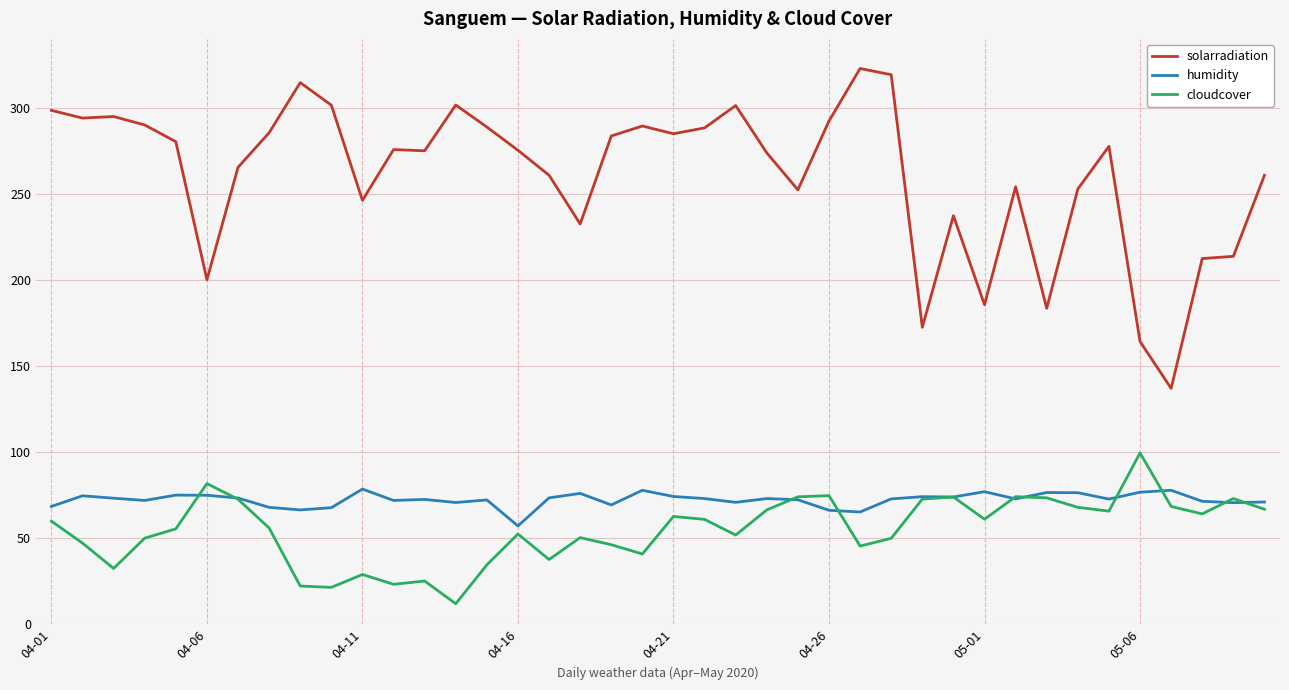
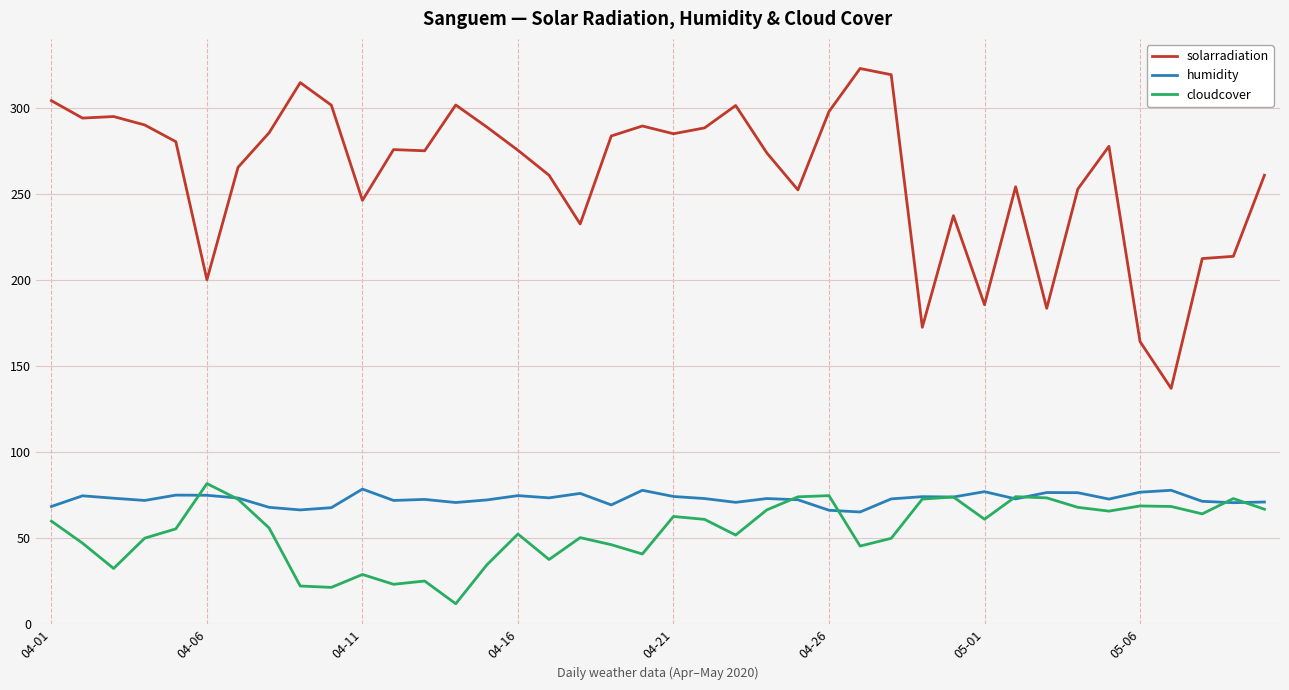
  {
    "solarradiation": {
-     "04-01": 299,
+     "04-01": 304,
      "04-06": 200,
      "04-11": 246,
      "04-16": 275,
      "04-21": 285,
-     "04-26": 292,
+     "04-26": 298,
      "05-01": 186,
      "05-06": 164
    },
    "humidity": {
      "04-01": 68,
      "04-06": 75,
      "04-11": 79,
-     "04-16": 57,
+     "04-16": 75,
      "04-21": 74,
      "04-26": 66,
      "05-01": 77,
      "05-06": 77
    },
    "cloudcover": {
      "04-01": 60,
      "04-06": 82,
      "04-11": 29,
      "04-16": 52,
      "04-21": 63,
      "04-26": 75,
      "05-01": 61,
-     "05-06": 100
+     "05-06": 69
    }
  }
